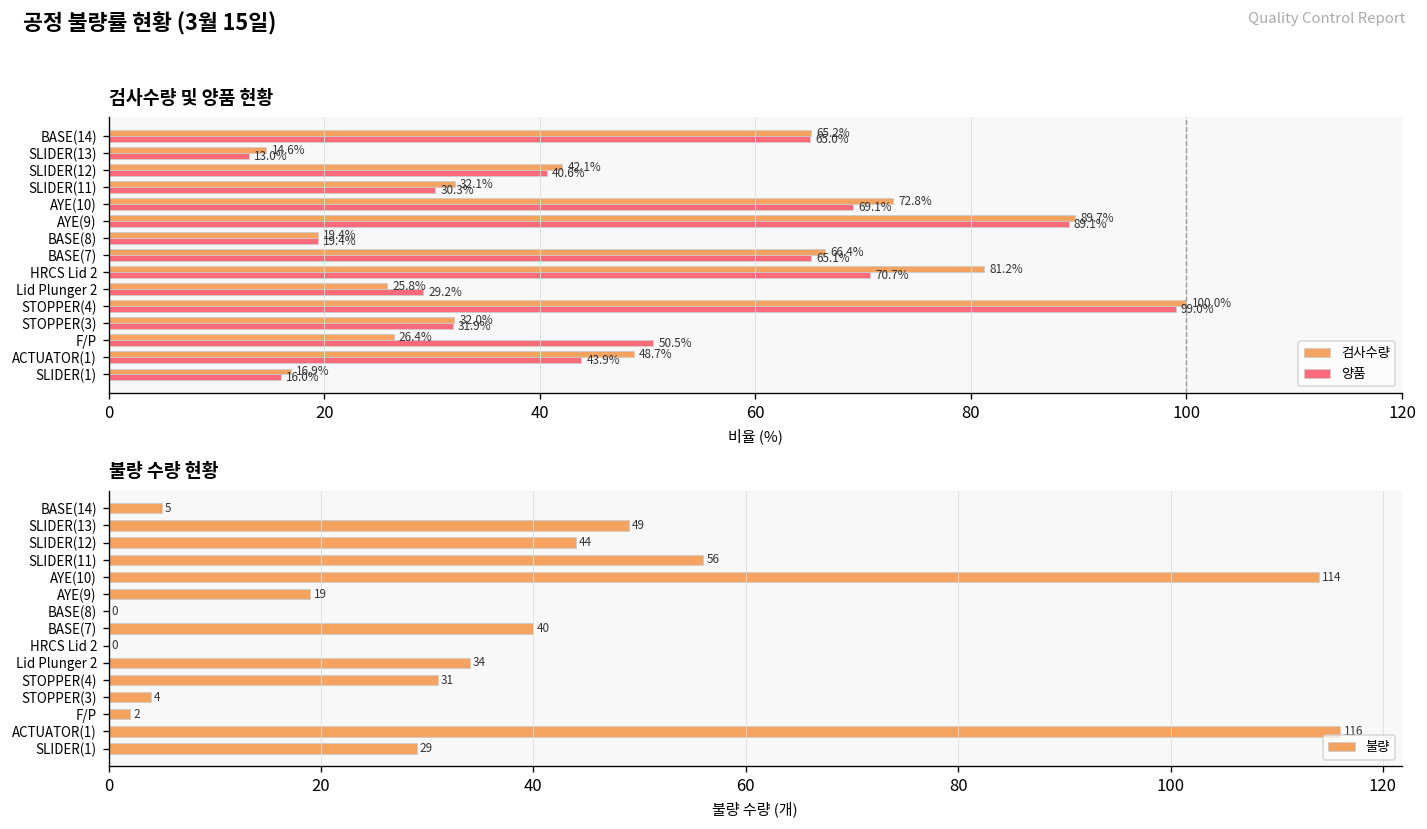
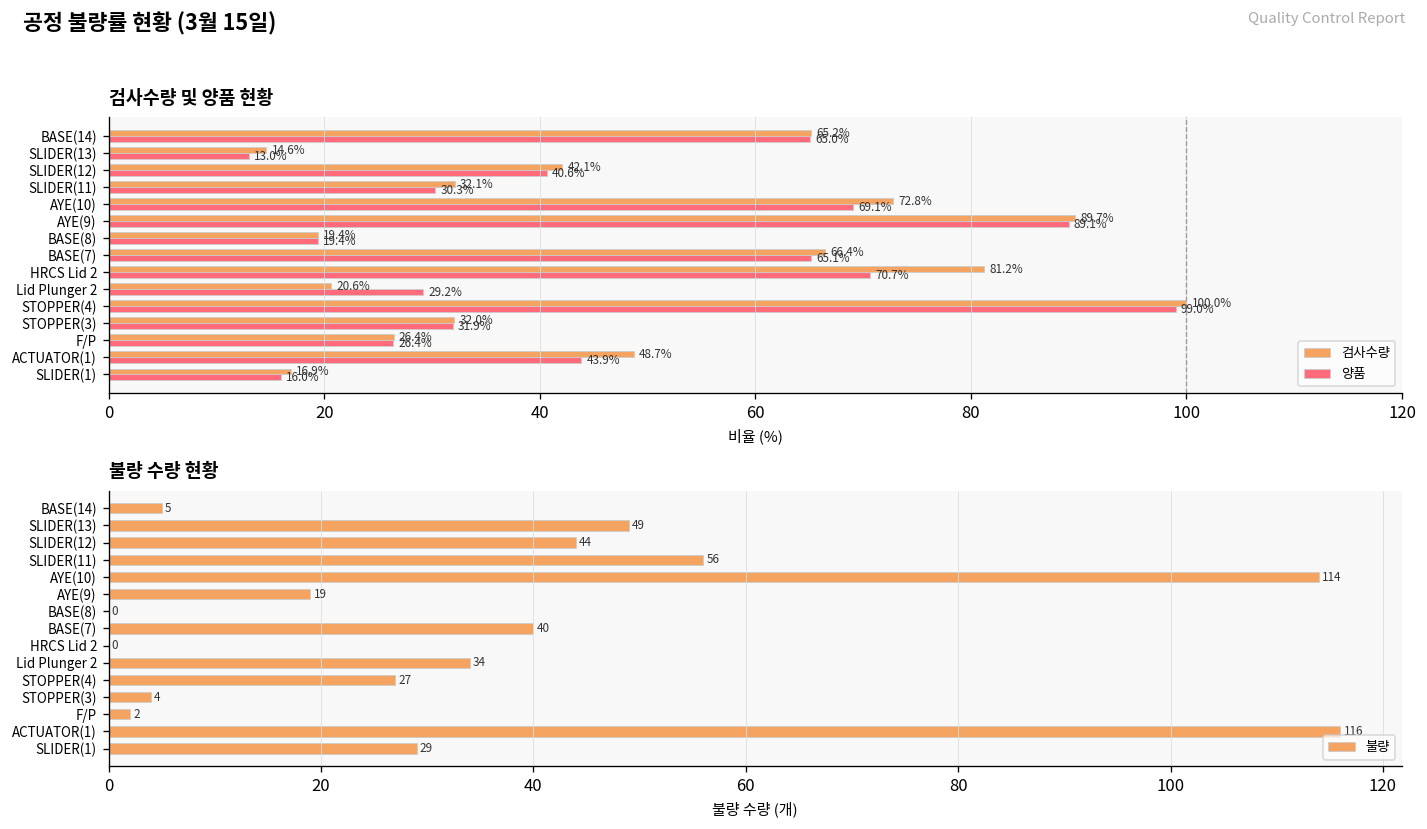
  {
    "검사수량 및 양품 현황": {
      "검사수량": {
        "AYE(10)": "72.8%",
        "HRCS Lid 2": "81.2%",
-       "Lid Plunger 2": "25.8%",
+       "Lid Plunger 2": "20.6%",
        "F/P": "26.4%",
        "ACTUATOR(1)": "48.7%"
      },
      "양품": {
        "AYE(10)": "69.1%",
        "HRCS Lid 2": "70.7%",
        "Lid Plunger 2": "29.2%",
-       "F/P": "50.5%",
+       "F/P": "26.4%",
        "ACTUATOR(1)": "43.9%"
      }
    },
    "불량 수량 현황": {
      "BASE(14)": "5",
      "SLIDER(13)": "49",
      "SLIDER(12)": "44",
      "SLIDER(11)": "56",
      "AYE(10)": "114",
      "AYE(9)": "19",
      "BASE(8)": "0",
      "BASE(7)": "40",
      "HRCS Lid 2": "0",
      "Lid Plunger 2": "34",
-     "STOPPER(4)": "31",
+     "STOPPER(4)": "27",
      "STOPPER(3)": "4",
      "F/P": "2",
      "SLIDER(1)": "29"
    }
  }
